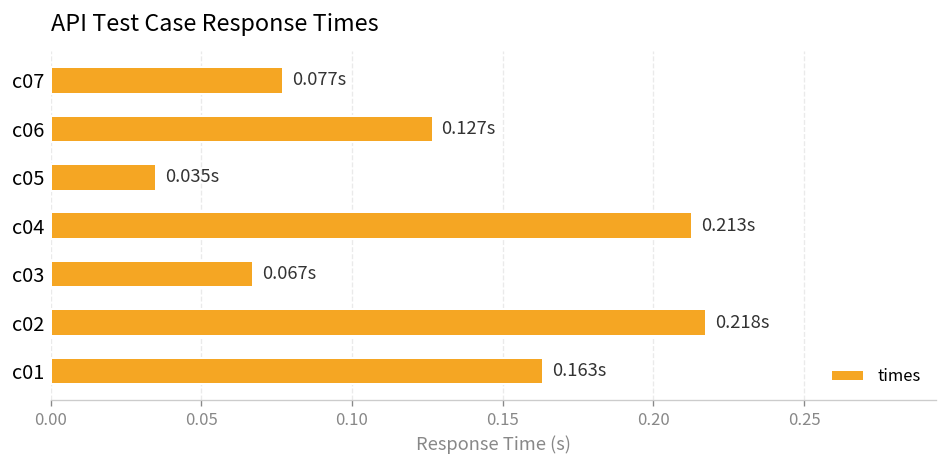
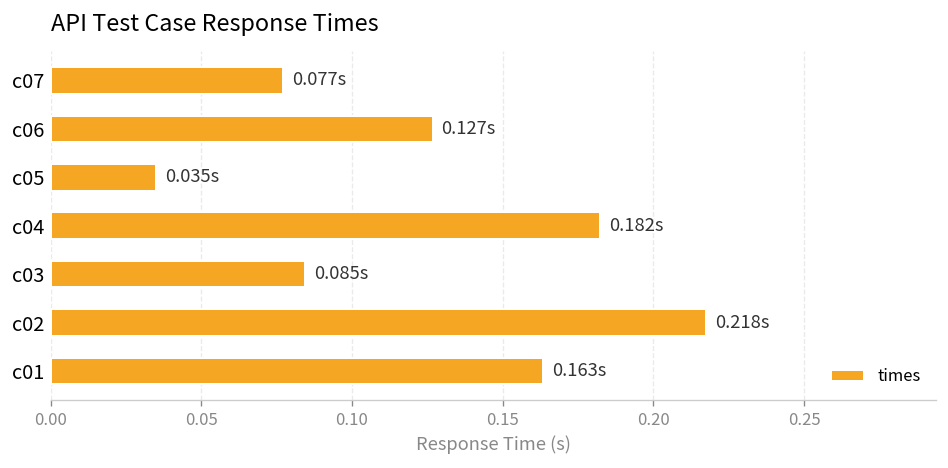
  {
    "c07": "0.077s",
    "c06": "0.127s",
    "c05": "0.035s",
-   "c04": "0.213s",
-   "c03": "0.067s",
+   "c04": "0.182s",
+   "c03": "0.085s",
    "c02": "0.218s",
    "c01": "0.163s"
  }
